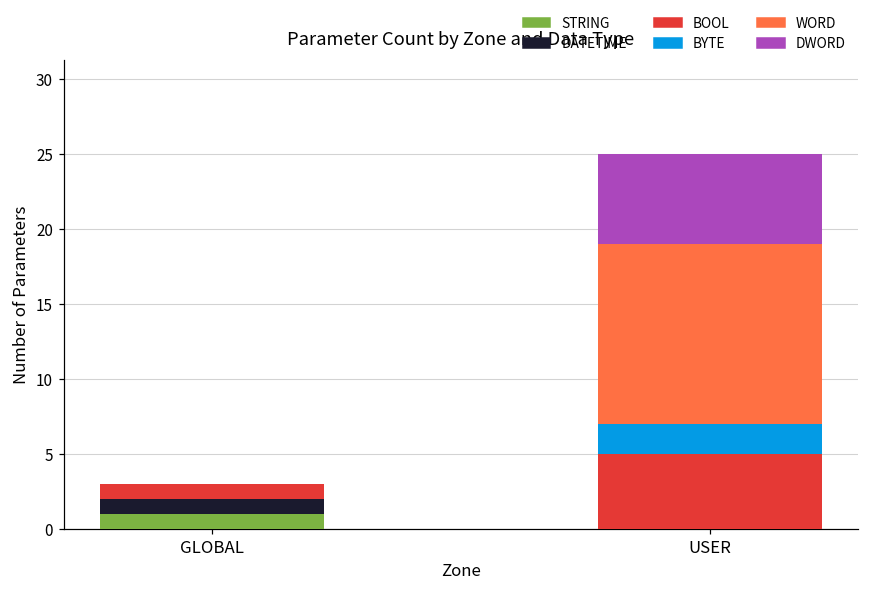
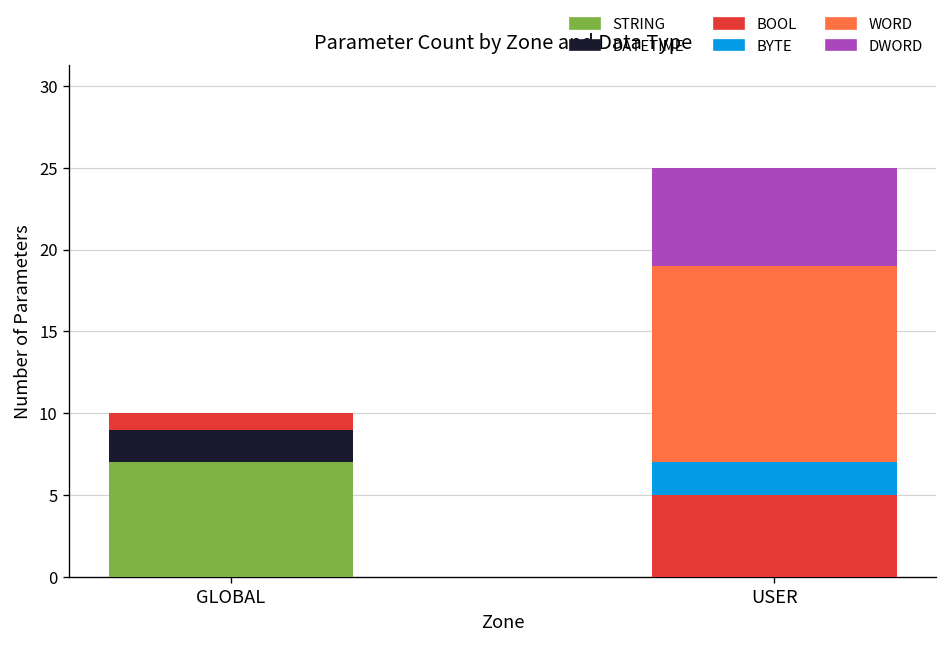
  {
    "STRING": {
-     "GLOBAL": 1,
+     "GLOBAL": 7,
      "USER": 0
    },
    "DATETIME": {
-     "GLOBAL": 1,
+     "GLOBAL": 2,
      "USER": 0
    },
    "BOOL": {
      "GLOBAL": 1,
      "USER": 5
    },
    "BYTE": {
      "GLOBAL": 0,
      "USER": 2
    },
    "WORD": {
      "GLOBAL": 0,
      "USER": 12
    },
    "DWORD": {
      "GLOBAL": 0,
      "USER": 6
    }
  }
